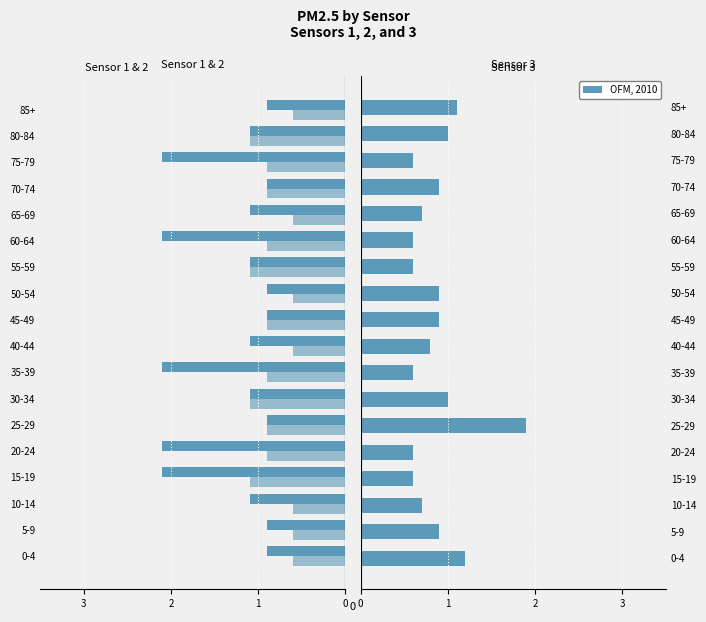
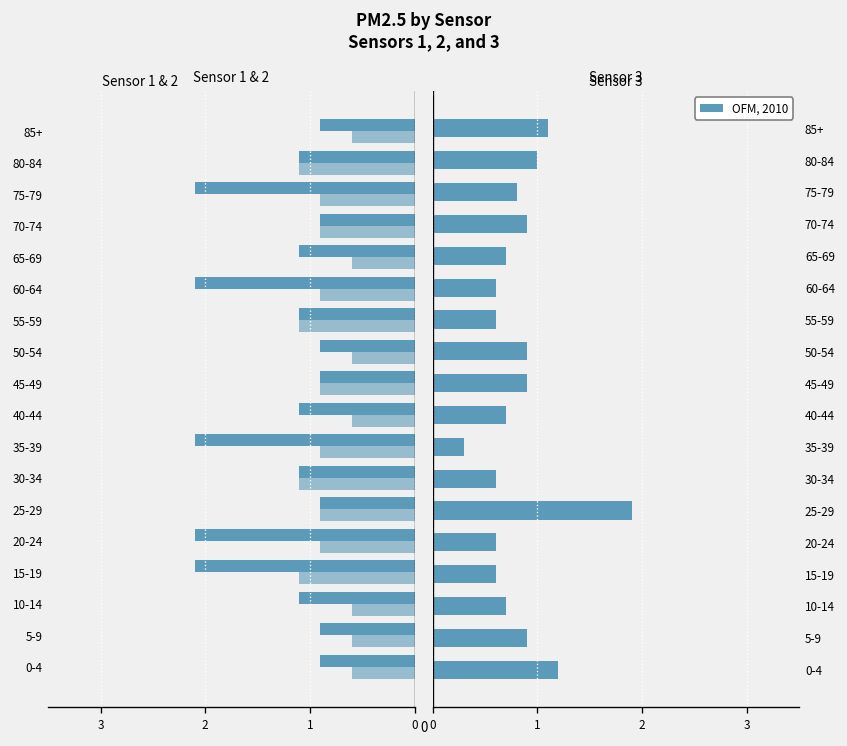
  {
    "Sensor 3": {
      "85+": 1.1,
      "80-84": 1.0,
-     "75-79": 0.6,
+     "75-79": 0.8,
      "70-74": 0.9,
      "65-69": 0.7,
      "60-64": 0.6,
      "55-59": 0.6,
      "50-54": 0.9,
      "45-49": 0.9,
-     "40-44": 0.8,
-     "35-39": 0.6,
-     "30-34": 1.0,
+     "40-44": 0.7,
+     "35-39": 0.3,
+     "30-34": 0.6,
      "25-29": 1.9,
      "20-24": 0.6,
      "15-19": 0.6,
      "10-14": 0.7,
      "5-9": 0.9,
      "0-4": 1.2
    }
  }
